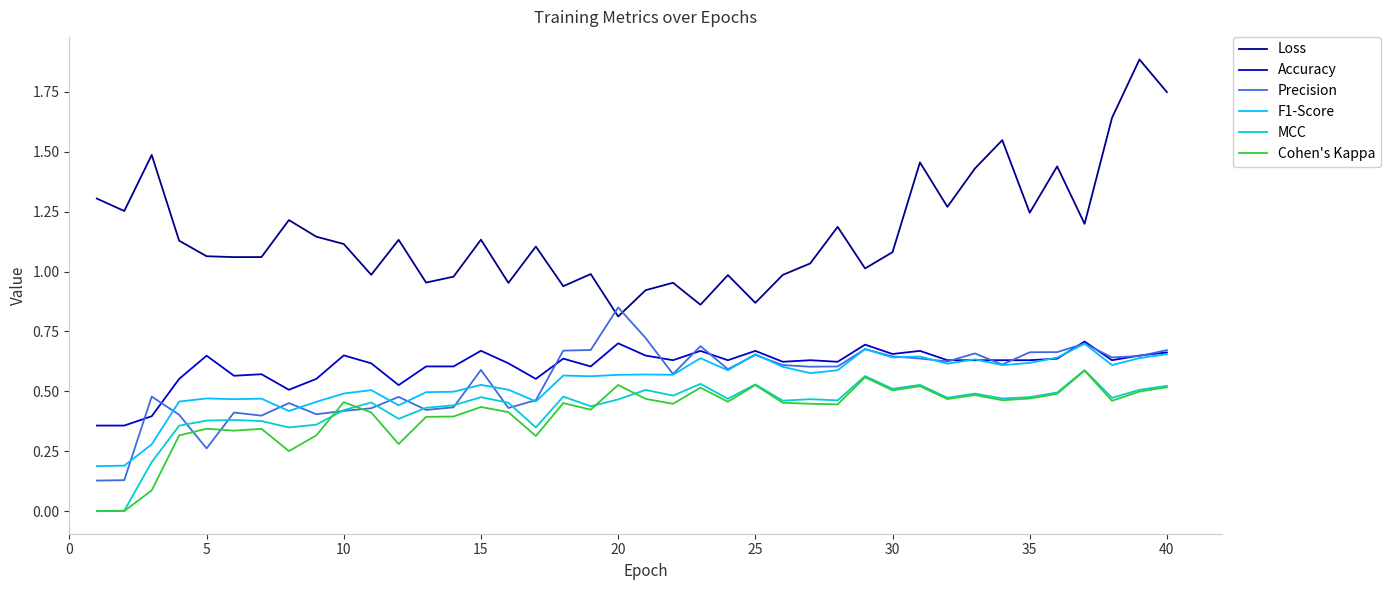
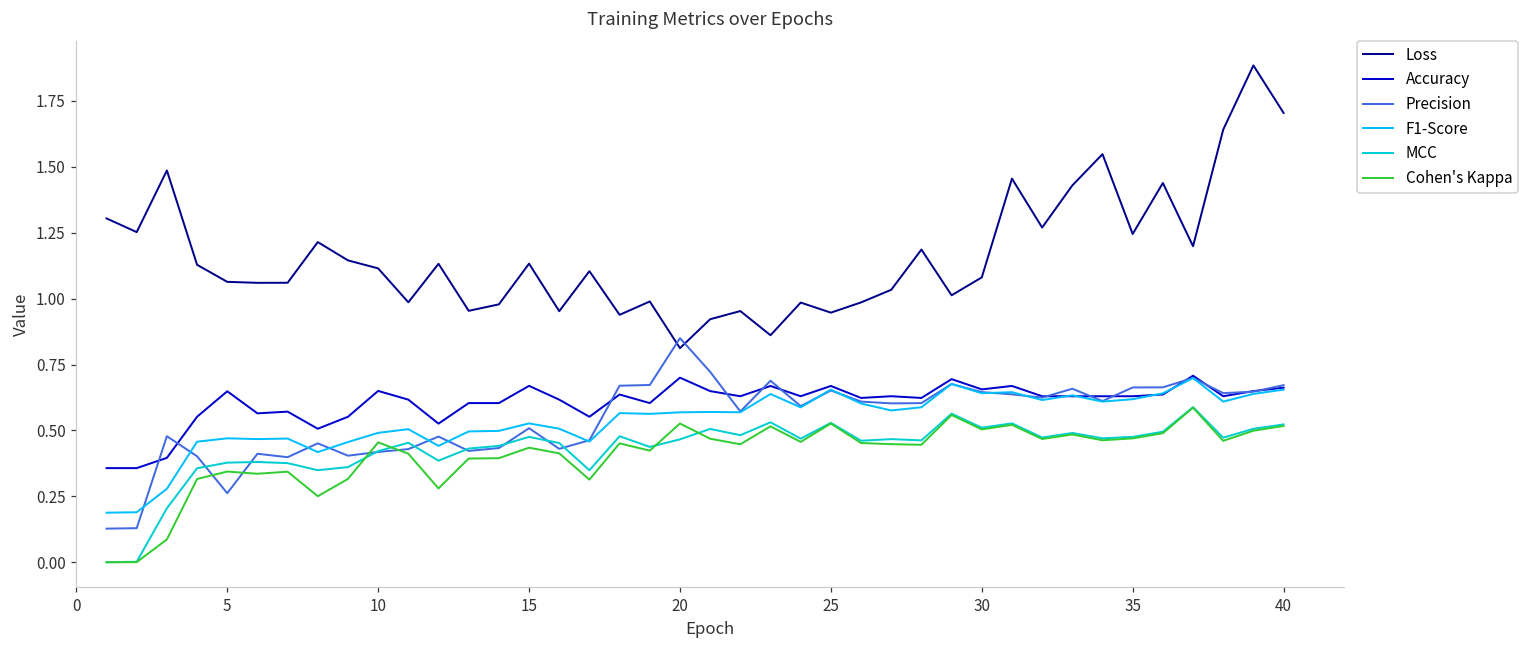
  {
    "Loss": {
      "5": 1.06,
      "10": 1.11,
      "15": 1.13,
      "20": 0.81,
-     "25": 0.87,
+     "25": 0.95,
      "30": 1.08,
      "35": 1.25,
-     "40": 1.75
+     "40": 1.70
    },
    "Accuracy": {
      "5": 0.65,
      "10": 0.65,
      "15": 0.67,
      "20": 0.70,
      "25": 0.67,
      "35": 0.63
    },
    "Precision": {
      "5": 0.26,
-     "15": 0.59,
+     "15": 0.51,
      "20": 0.85,
      "35": 0.66
    },
    "Cohen's Kappa": {
      "5": 0.34,
      "10": 0.45,
      "15": 0.43,
      "20": 0.53
    }
  }
